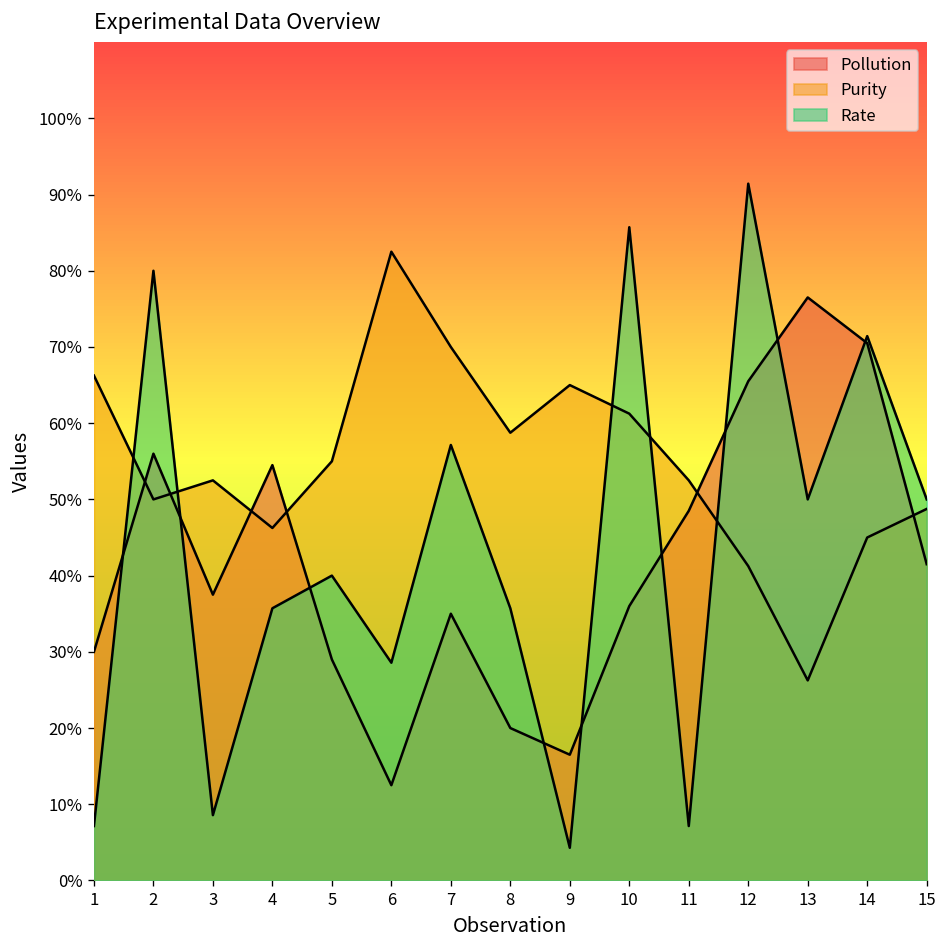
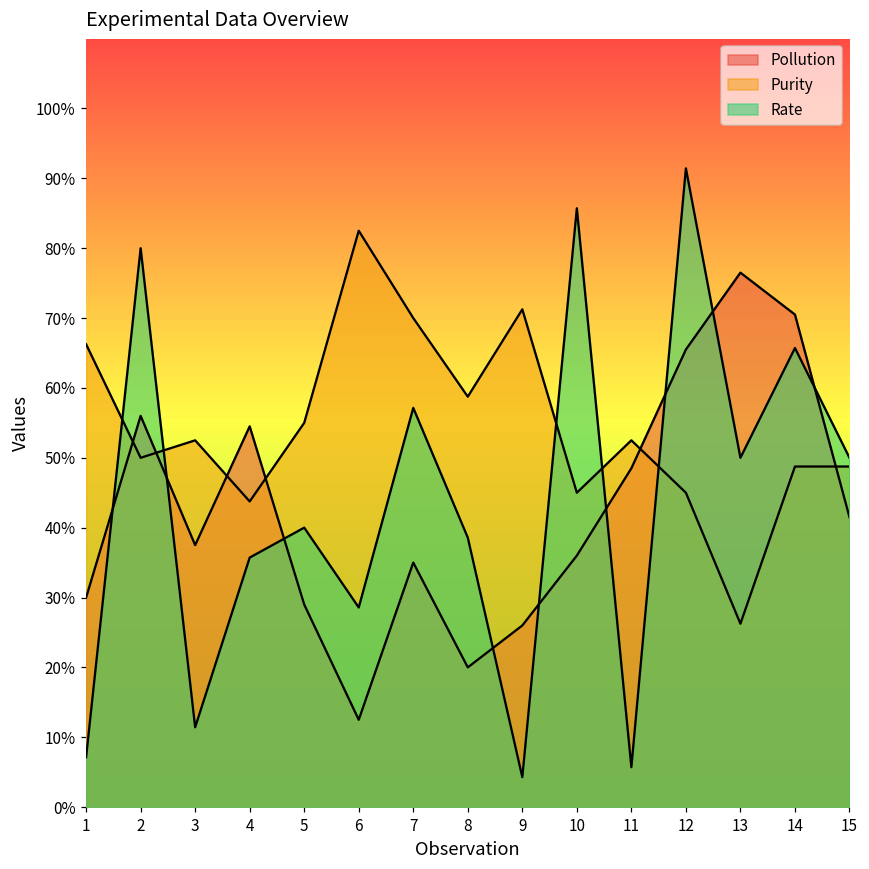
  {
    "Pollution": {
      "1": "30%",
      "2": "56%",
      "3": "38%",
      "4": "55%",
      "5": "29%",
      "6": "13%",
      "7": "35%",
      "8": "20%",
-     "9": "16%",
+     "9": "26%",
      "10": "36%",
      "11": "49%",
      "12": "66%",
      "13": "76%",
      "14": "71%",
      "15": "42%"
    },
    "Purity": {
      "1": "66%",
      "2": "50%",
      "3": "53%",
-     "4": "46%",
+     "4": "44%",
      "5": "55%",
      "6": "82%",
      "7": "70%",
      "8": "59%",
-     "9": "65%",
-     "10": "61%",
+     "9": "71%",
+     "10": "45%",
      "11": "53%",
-     "12": "41%",
+     "12": "45%",
      "13": "26%",
-     "14": "45%",
+     "14": "49%",
      "15": "49%"
    },
    "Rate": {
      "1": "7%",
      "2": "80%",
-     "3": "9%",
+     "3": "11%",
      "4": "36%",
      "5": "40%",
      "6": "29%",
      "7": "57%",
-     "8": "36%",
+     "8": "39%",
      "9": "4%",
      "10": "86%",
-     "11": "7%",
+     "11": "6%",
      "12": "91%",
      "13": "50%",
-     "14": "71%",
+     "14": "66%",
      "15": "50%"
    }
  }
